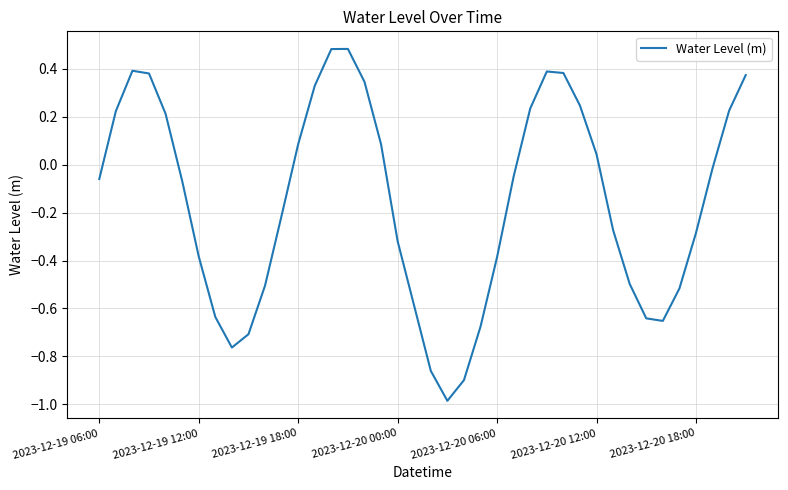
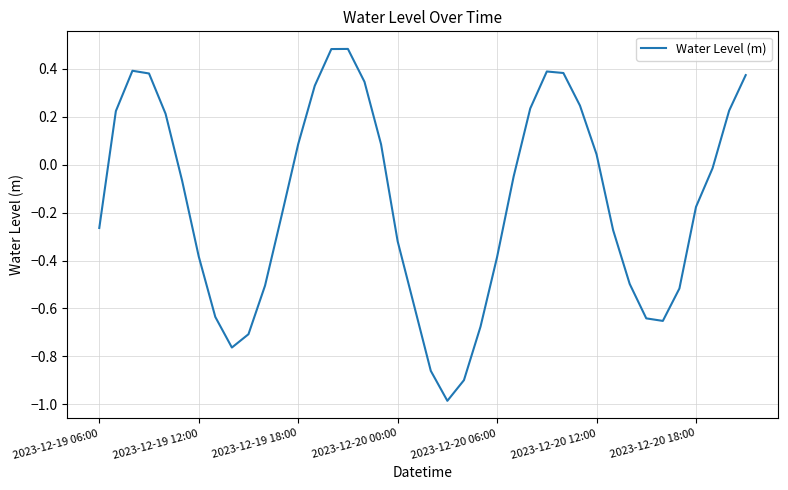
  {
-   "2023-12-19 06:00": -0.06,
+   "2023-12-19 06:00": -0.26,
    "2023-12-19 12:00": -0.38,
    "2023-12-19 18:00": 0.09,
    "2023-12-20 00:00": -0.32,
    "2023-12-20 06:00": -0.39,
    "2023-12-20 12:00": 0.04,
-   "2023-12-20 18:00": -0.28
+   "2023-12-20 18:00": -0.18
  }
